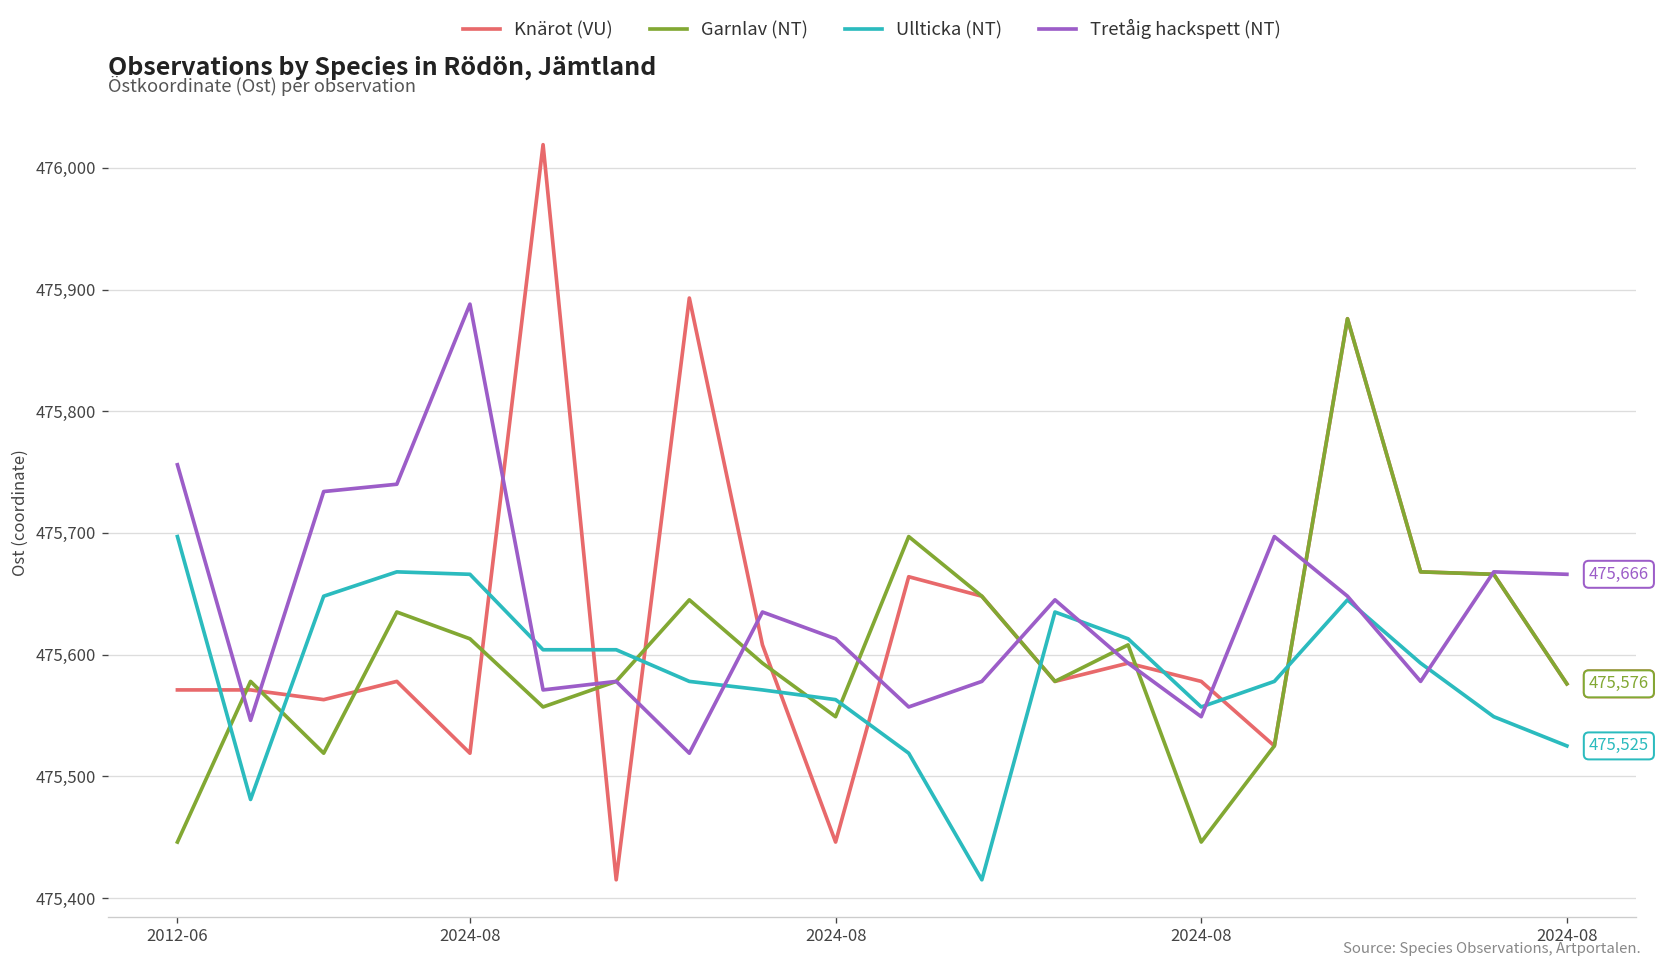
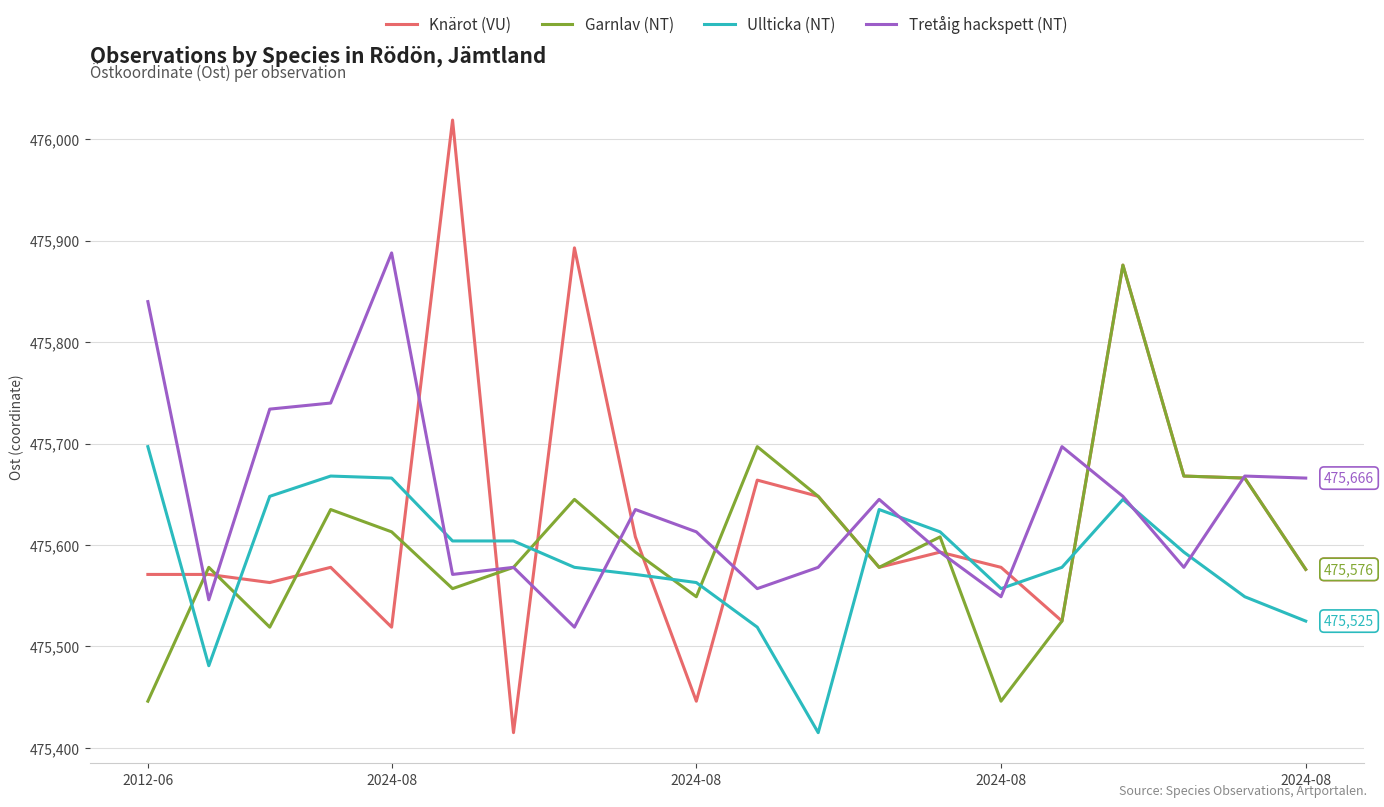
  {
    "Knärot (VU)": {
      "2012-06": "475,571"
    },
    "Garnlav (NT)": {
      "2012-06": "475,446"
    },
    "Ullticka (NT)": {
      "2012-06": "475,697"
    },
    "Tretåig hackspett (NT)": {
-     "2012-06": "475,756"
+     "2012-06": "475,840"
    }
  }
